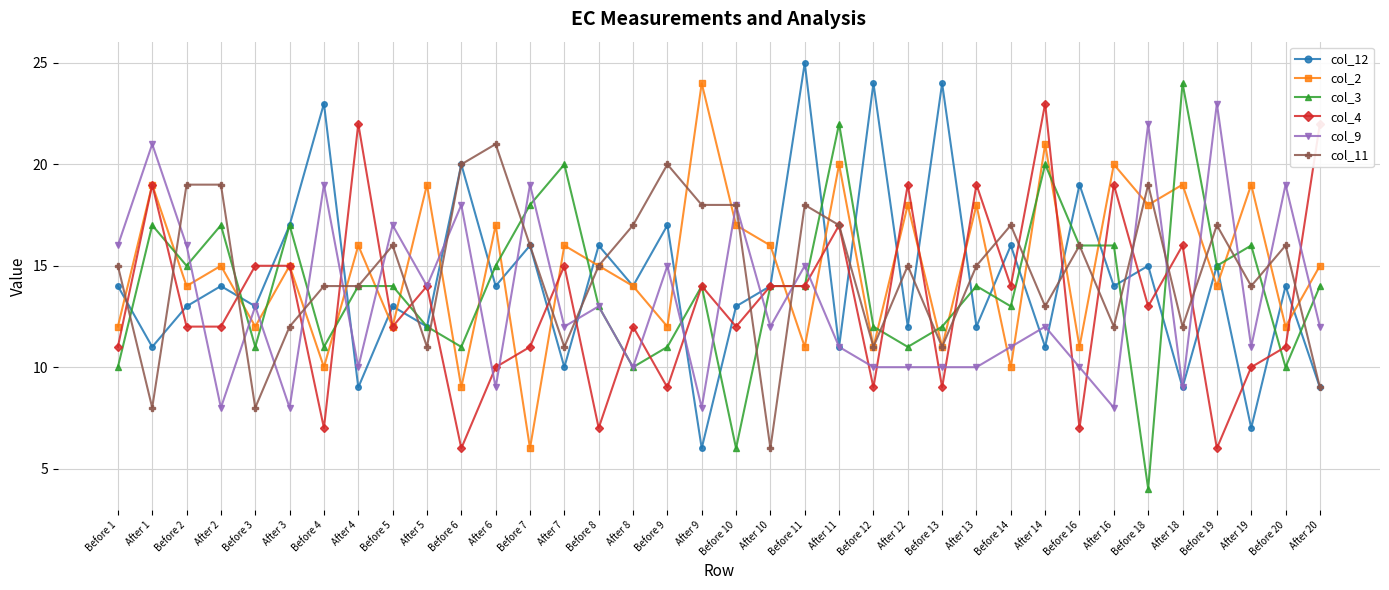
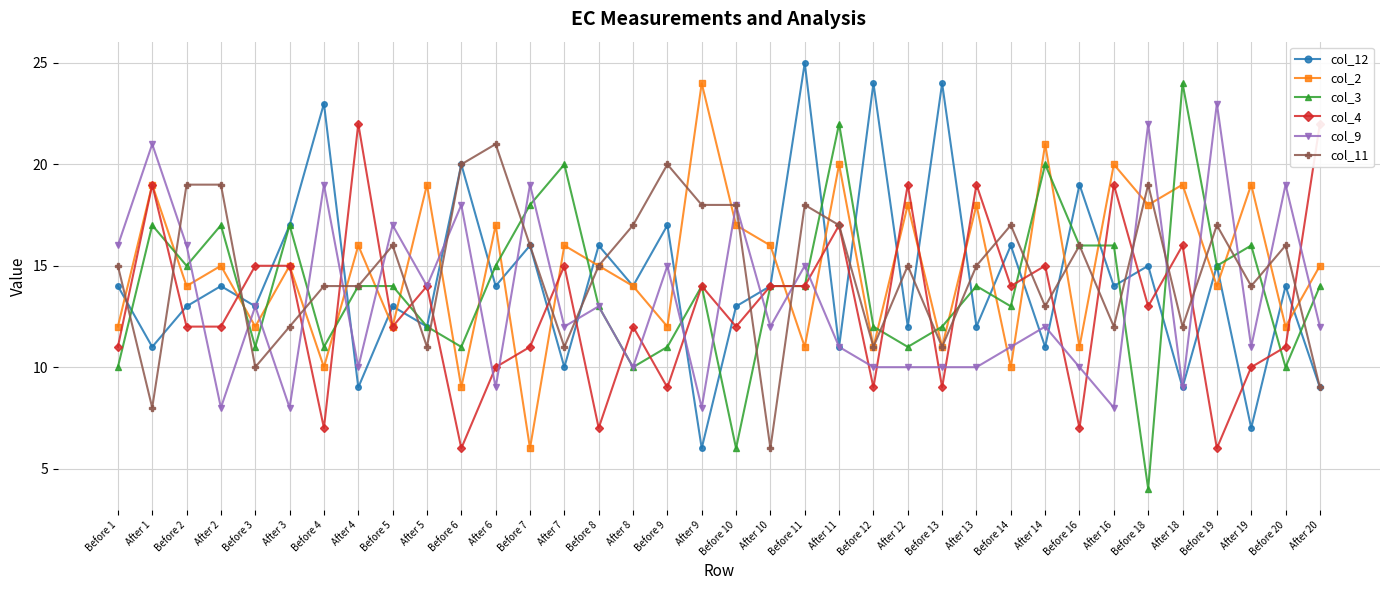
  {
    "col_12": {
      "Before 1": 14,
      "After 1": 11,
      "Before 2": 13,
      "After 2": 14,
      "Before 4": 23,
      "After 4": 9,
      "Before 5": 13,
      "After 6": 14,
      "After 7": 10,
      "Before 8": 16,
      "Before 9": 17,
      "After 9": 6,
      "Before 10": 13,
      "Before 11": 25,
      "Before 12": 24,
      "After 12": 12,
      "Before 13": 24,
      "After 13": 12,
      "Before 14": 16,
      "After 14": 11,
      "Before 16": 19,
      "After 16": 14,
      "Before 18": 15,
      "After 19": 7,
      "Before 20": 14
    },
    "col_2": {
      "Before 1": 12,
      "Before 2": 14,
      "After 2": 15,
      "Before 3": 12,
      "Before 4": 10,
      "After 4": 16,
      "After 5": 19,
      "Before 6": 9,
      "After 6": 17,
      "Before 7": 6,
      "After 7": 16,
      "Before 9": 12,
      "After 9": 24,
      "Before 10": 17,
      "After 10": 16,
      "Before 11": 11,
      "After 11": 20,
      "After 12": 18,
      "After 13": 18,
      "Before 14": 10,
      "After 14": 21,
      "Before 16": 11,
      "After 16": 20,
      "Before 18": 18,
      "After 18": 19,
      "Before 19": 14,
      "After 19": 19,
      "Before 20": 12,
      "After 20": 15
    },
    "col_3": {
      "Before 1": 10,
      "After 1": 17,
      "Before 2": 15,
      "After 2": 17,
      "Before 3": 11,
      "Before 4": 11,
      "Before 5": 14,
      "Before 6": 11,
      "After 6": 15,
      "Before 7": 18,
      "After 7": 20,
      "Before 9": 11,
      "Before 10": 6,
      "After 11": 22,
      "Before 12": 12,
      "After 12": 11,
      "Before 13": 12,
      "After 13": 14,
      "Before 14": 13,
      "After 14": 20,
      "After 16": 16,
      "Before 18": 4,
      "After 18": 24,
      "After 19": 16,
      "Before 20": 10,
      "After 20": 14
    },
    "col_4": {
      "Before 1": 11,
      "Before 2": 12,
      "After 2": 12,
      "Before 3": 15,
      "Before 4": 7,
      "After 4": 22,
      "Before 6": 6,
      "After 6": 10,
      "Before 7": 11,
      "After 7": 15,
      "Before 8": 7,
      "After 8": 12,
      "Before 9": 9,
      "Before 10": 12,
      "Before 12": 9,
      "After 12": 19,
      "Before 13": 9,
      "After 13": 19,
      "Before 14": 14,
-     "After 14": 23,
+     "After 14": 15,
      "Before 16": 7,
      "After 16": 19,
      "Before 18": 13,
      "After 18": 16,
      "Before 19": 6,
      "After 19": 10,
      "Before 20": 11
    },
    "col_9": {
      "Before 1": 16,
      "After 1": 21,
      "Before 2": 16,
      "After 2": 8,
      "After 3": 8,
      "Before 4": 19,
      "After 4": 10,
      "Before 5": 17,
      "Before 6": 18,
      "After 6": 9,
      "Before 7": 19,
      "After 7": 12,
      "Before 9": 15,
      "After 9": 8,
      "After 10": 12,
      "Before 11": 15,
      "Before 12": 10,
      "After 12": 10,
      "Before 13": 10,
      "After 13": 10,
      "Before 14": 11,
      "After 14": 12,
      "Before 16": 10,
      "After 16": 8,
      "Before 18": 22,
      "Before 19": 23,
      "After 19": 11,
      "Before 20": 19,
      "After 20": 12
    },
    "col_11": {
      "Before 1": 15,
      "After 1": 8,
      "Before 2": 19,
      "After 2": 19,
-     "Before 3": 8,
+     "Before 3": 10,
      "After 3": 12,
      "Before 4": 14,
      "Before 5": 16,
      "After 5": 11,
      "After 6": 21,
      "After 7": 11,
      "After 8": 17,
      "Before 9": 20,
      "After 9": 18,
      "After 10": 6,
      "Before 11": 18,
      "After 12": 15,
      "After 13": 15,
      "Before 14": 17,
      "After 14": 13,
      "After 16": 12,
      "Before 18": 19,
      "After 18": 12,
      "Before 19": 17,
      "After 19": 14,
      "Before 20": 16
    }
  }
